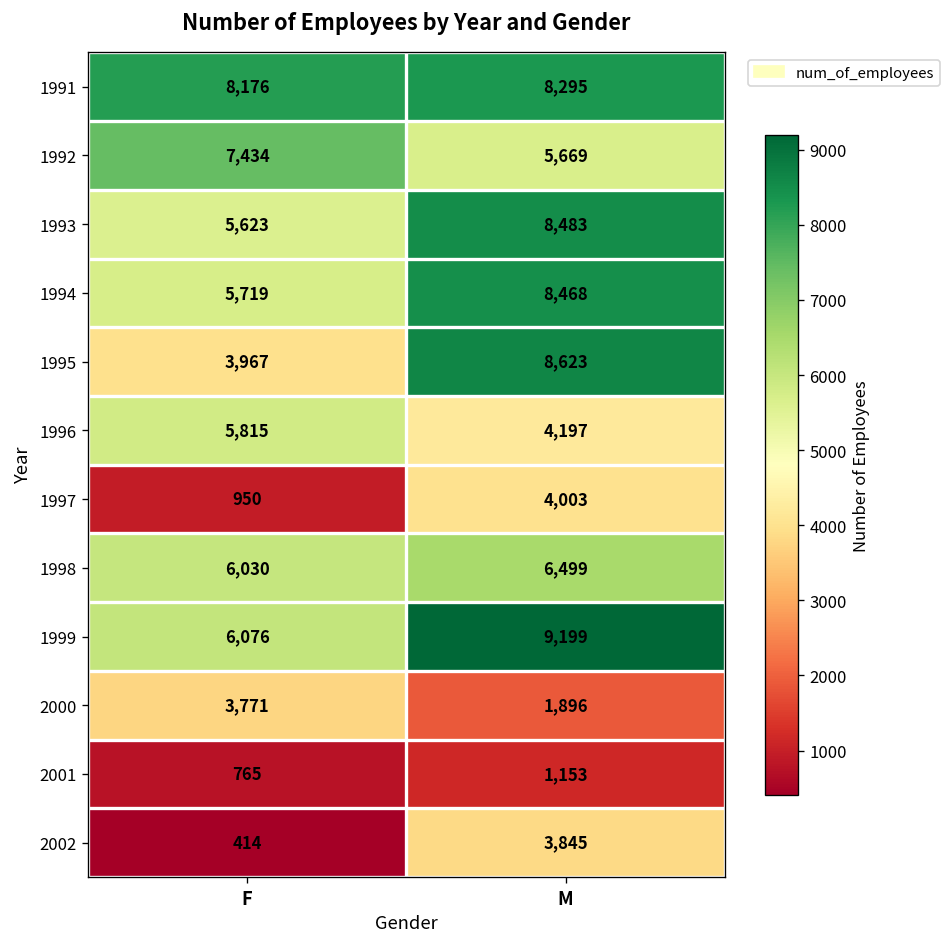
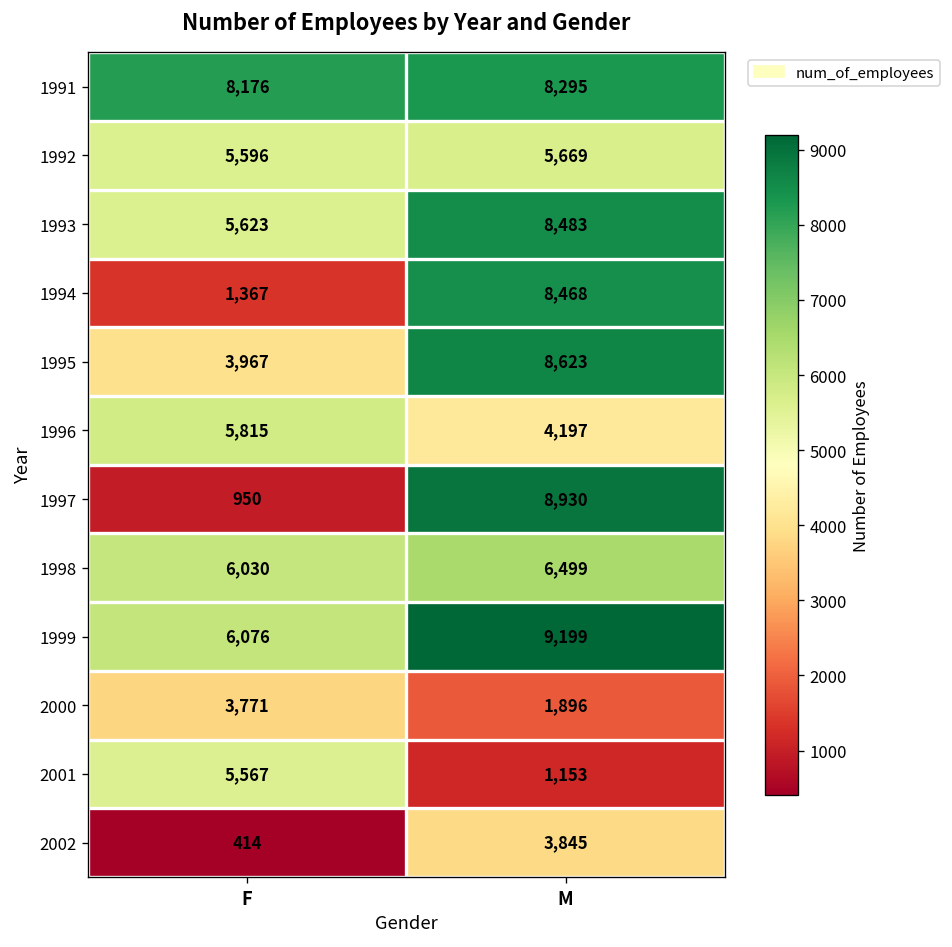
  {
    "1991": {
      "F": "8,176",
      "M": "8,295"
    },
    "1992": {
-     "F": "7,434",
+     "F": "5,596",
      "M": "5,669"
    },
    "1993": {
      "F": "5,623",
      "M": "8,483"
    },
    "1994": {
-     "F": "5,719",
+     "F": "1,367",
      "M": "8,468"
    },
    "1995": {
      "F": "3,967",
      "M": "8,623"
    },
    "1996": {
      "F": "5,815",
      "M": "4,197"
    },
    "1997": {
      "F": "950",
-     "M": "4,003"
+     "M": "8,930"
    },
    "1998": {
      "F": "6,030",
      "M": "6,499"
    },
    "1999": {
      "F": "6,076",
      "M": "9,199"
    },
    "2000": {
      "F": "3,771",
      "M": "1,896"
    },
    "2001": {
-     "F": "765",
+     "F": "5,567",
      "M": "1,153"
    },
    "2002": {
      "F": "414",
      "M": "3,845"
    }
  }
